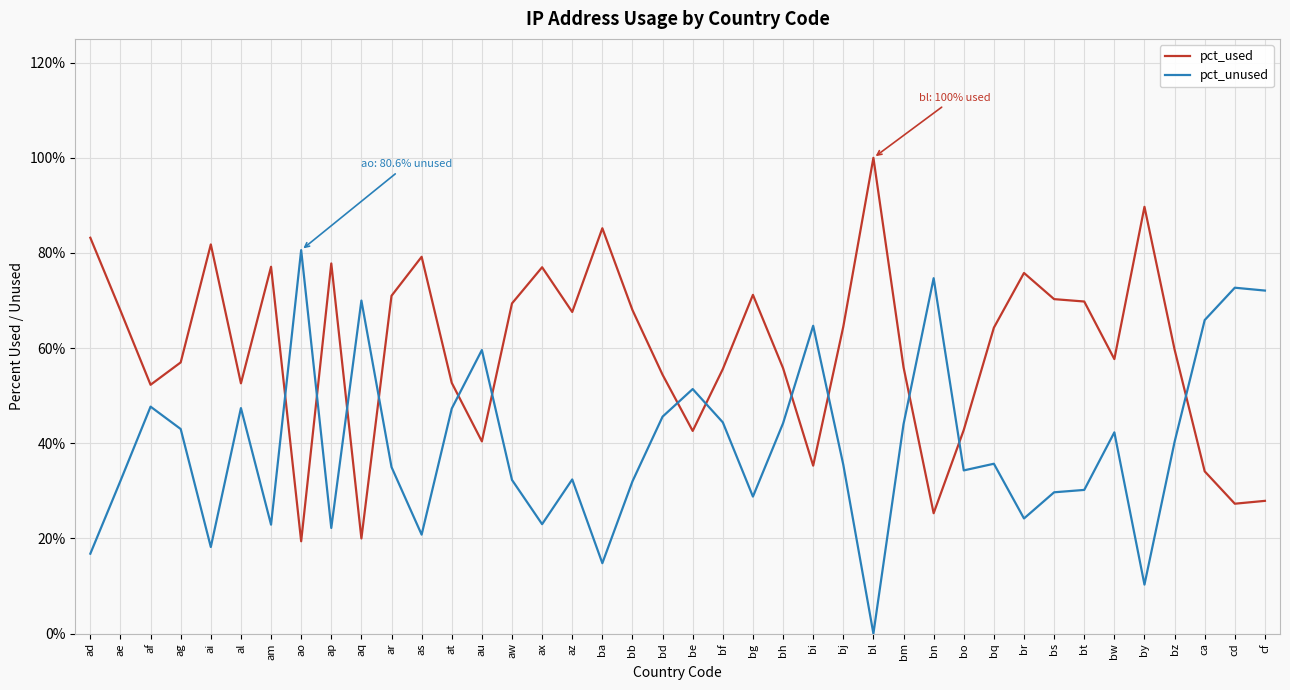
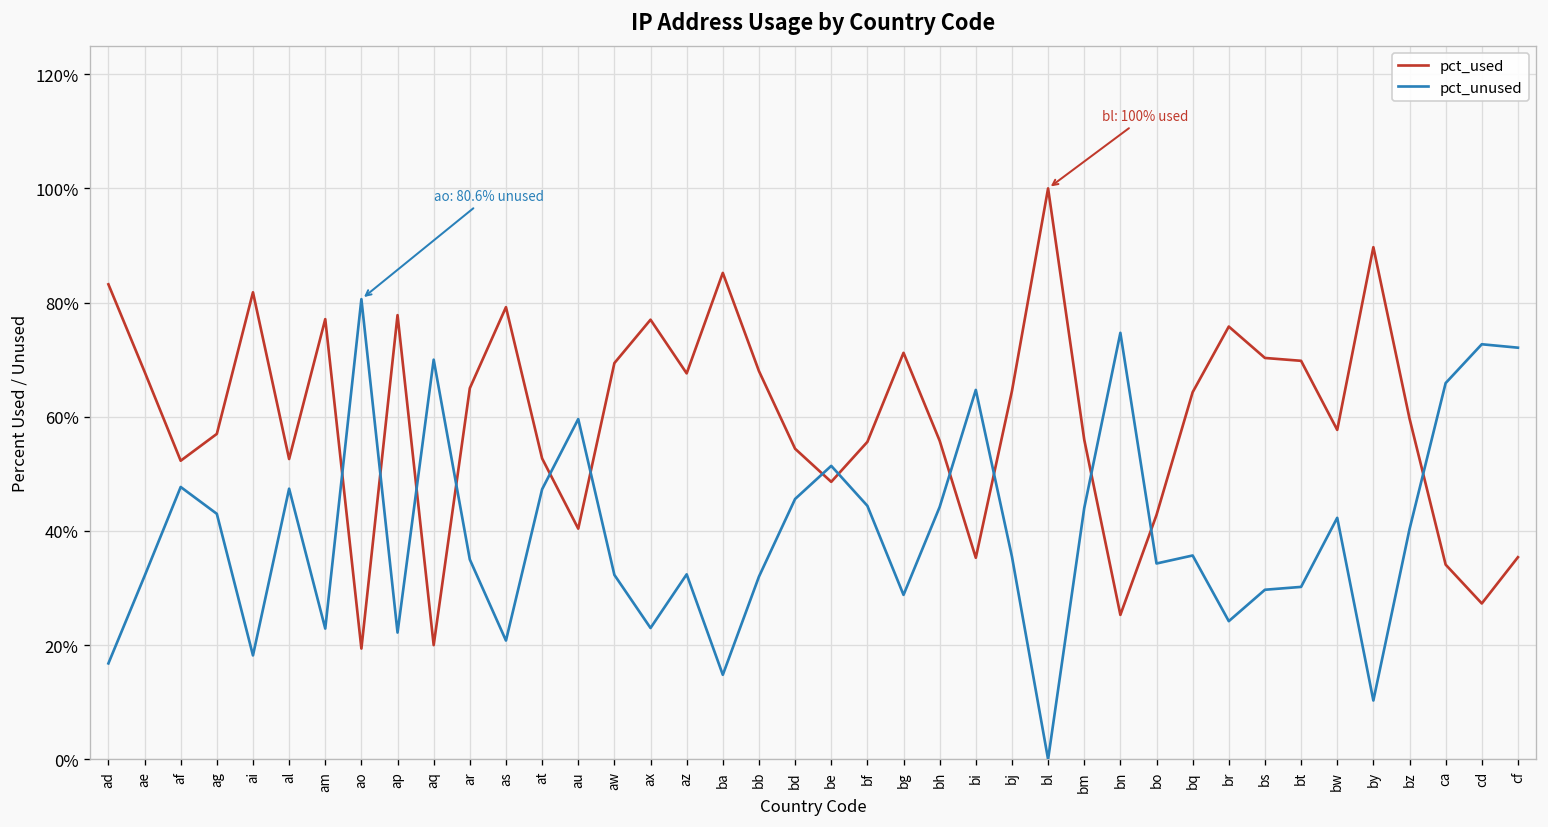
  {
    "pct_used": {
      "ad": "83%",
      "ae": "68%",
      "af": "52%",
      "ag": "57%",
      "ai": "82%",
      "al": "53%",
      "am": "77%",
      "ao": "19%",
      "ap": "78%",
      "aq": "20%",
-     "ar": "71%",
+     "ar": "65%",
      "as": "79%",
      "at": "53%",
      "au": "40%",
      "aw": "69%",
      "ax": "77%",
      "az": "68%",
      "ba": "85%",
      "bb": "68%",
      "bd": "54%",
-     "be": "43%",
+     "be": "49%",
      "bf": "56%",
      "bg": "71%",
      "bh": "56%",
      "bi": "35%",
      "bj": "65%",
      "bm": "56%",
      "bn": "25%",
      "bo": "43%",
      "bq": "64%",
      "br": "76%",
      "bs": "70%",
      "bt": "70%",
      "bw": "58%",
      "by": "90%",
      "bz": "60%",
      "ca": "34%",
      "cd": "27%",
-     "cf": "28%"
+     "cf": "35%"
    },
    "pct_unused": {
      "ao": "80.6%"
    }
  }
